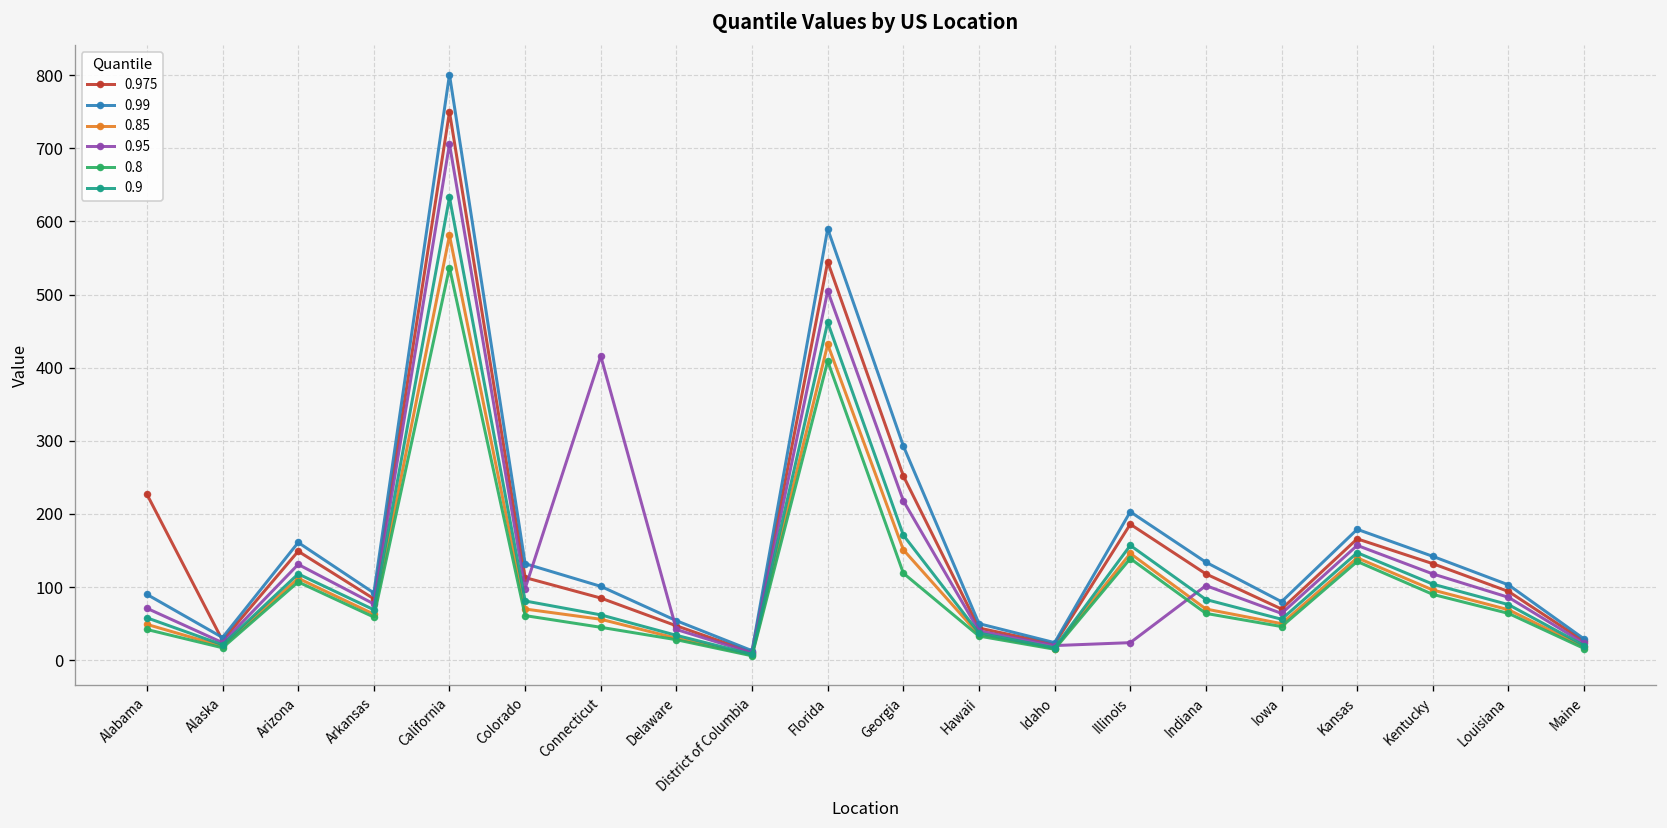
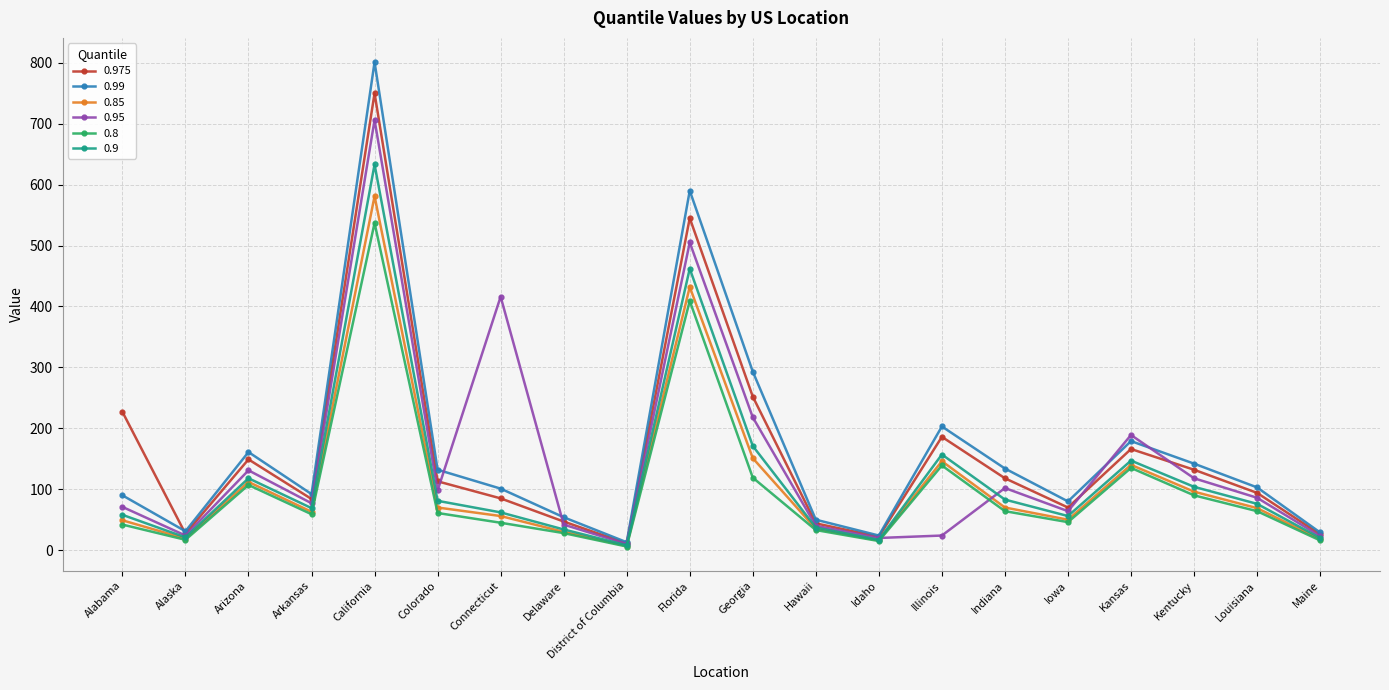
  {
    "0.975": {
      "Alabama": 230,
      "Arizona": 150,
      "Arkansas": 80,
      "California": 750,
      "Colorado": 110,
      "Connecticut": 90,
      "Delaware": 50,
      "Florida": 550,
      "Georgia": 250,
      "Illinois": 190,
      "Indiana": 120,
      "Iowa": 70,
      "Kansas": 170,
      "Kentucky": 130,
      "Louisiana": 90
    },
    "0.99": {
      "Alabama": 90,
      "Arizona": 160,
      "Arkansas": 90,
      "California": 800,
      "Colorado": 130,
      "Connecticut": 100,
      "Delaware": 50,
      "Florida": 590,
      "Georgia": 290,
      "Hawaii": 50,
      "Illinois": 200,
      "Indiana": 130,
      "Iowa": 80,
      "Kansas": 180,
      "Kentucky": 140,
      "Louisiana": 100
    },
    "0.85": {
      "Alabama": 50,
      "Arizona": 110,
      "California": 580,
      "Colorado": 70,
      "Connecticut": 60,
      "Florida": 430,
      "Georgia": 150,
      "Illinois": 150,
      "Indiana": 70,
      "Kansas": 140,
      "Kentucky": 100,
      "Louisiana": 70
    },
    "0.95": {
      "Alabama": 70,
      "Arizona": 130,
      "Arkansas": 80,
      "California": 710,
      "Colorado": 100,
      "Connecticut": 420,
      "Delaware": 40,
      "Florida": 510,
      "Georgia": 220,
      "Illinois": 20,
      "Indiana": 100,
      "Iowa": 60,
-     "Kansas": 160,
+     "Kansas": 190,
      "Kentucky": 120,
      "Louisiana": 90
    }
  }
